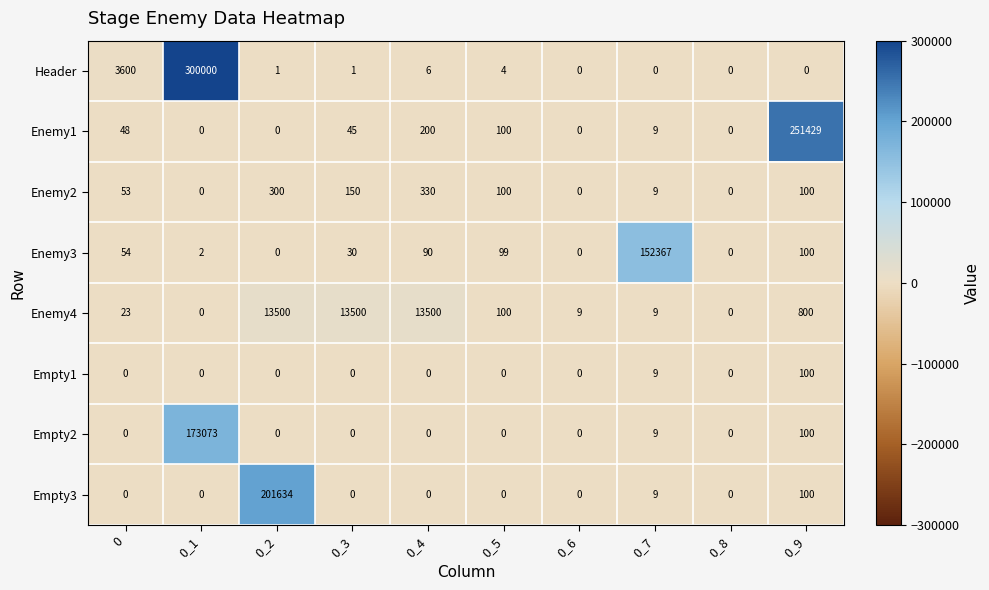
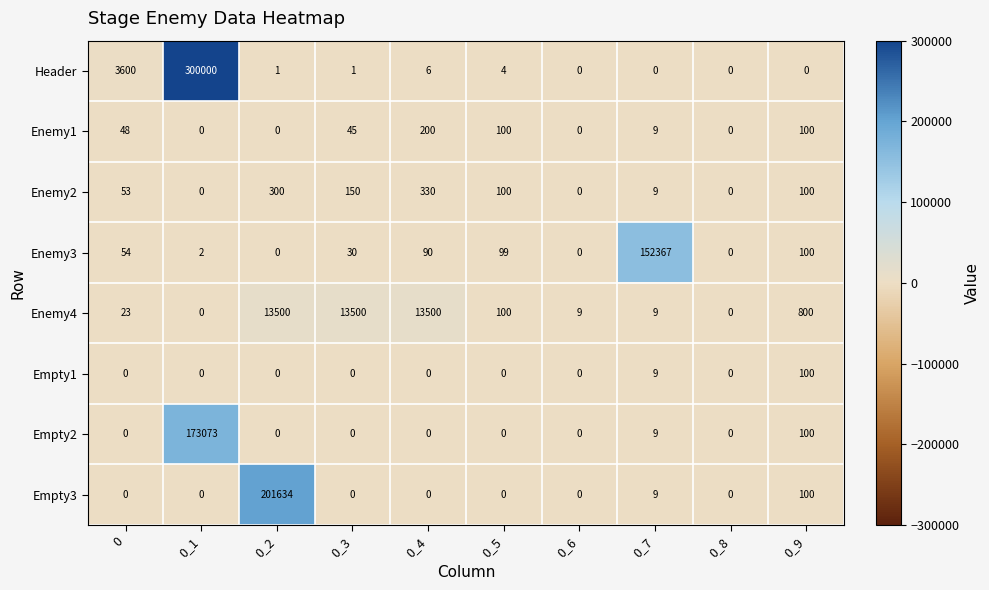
  {
    "Header": {
      "0": 3600,
      "0_1": 300000,
      "0_2": 1,
      "0_3": 1,
      "0_4": 6,
      "0_5": 4,
      "0_6": 0,
      "0_7": 0,
      "0_8": 0,
      "0_9": 0
    },
    "Enemy1": {
      "0": 48,
      "0_1": 0,
      "0_2": 0,
      "0_3": 45,
      "0_4": 200,
      "0_5": 100,
      "0_6": 0,
      "0_7": 9,
      "0_8": 0,
-     "0_9": 251429
+     "0_9": 100
    },
    "Enemy2": {
      "0": 53,
      "0_1": 0,
      "0_2": 300,
      "0_3": 150,
      "0_4": 330,
      "0_5": 100,
      "0_6": 0,
      "0_7": 9,
      "0_8": 0,
      "0_9": 100
    },
    "Enemy3": {
      "0": 54,
      "0_1": 2,
      "0_2": 0,
      "0_3": 30,
      "0_4": 90,
      "0_5": 99,
      "0_6": 0,
      "0_7": 152367,
      "0_8": 0,
      "0_9": 100
    },
    "Enemy4": {
      "0": 23,
      "0_1": 0,
      "0_2": 13500,
      "0_3": 13500,
      "0_4": 13500,
      "0_5": 100,
      "0_6": 9,
      "0_7": 9,
      "0_8": 0,
      "0_9": 800
    },
    "Empty1": {
      "0": 0,
      "0_1": 0,
      "0_2": 0,
      "0_3": 0,
      "0_4": 0,
      "0_5": 0,
      "0_6": 0,
      "0_7": 9,
      "0_8": 0,
      "0_9": 100
    },
    "Empty2": {
      "0": 0,
      "0_1": 173073,
      "0_2": 0,
      "0_3": 0,
      "0_4": 0,
      "0_5": 0,
      "0_6": 0,
      "0_7": 9,
      "0_8": 0,
      "0_9": 100
    },
    "Empty3": {
      "0": 0,
      "0_1": 0,
      "0_2": 201634,
      "0_3": 0,
      "0_4": 0,
      "0_5": 0,
      "0_6": 0,
      "0_7": 9,
      "0_8": 0,
      "0_9": 100
    }
  }
